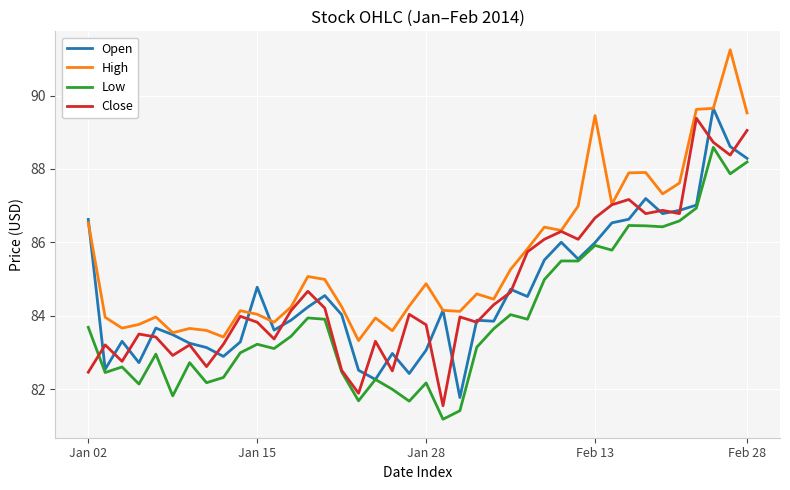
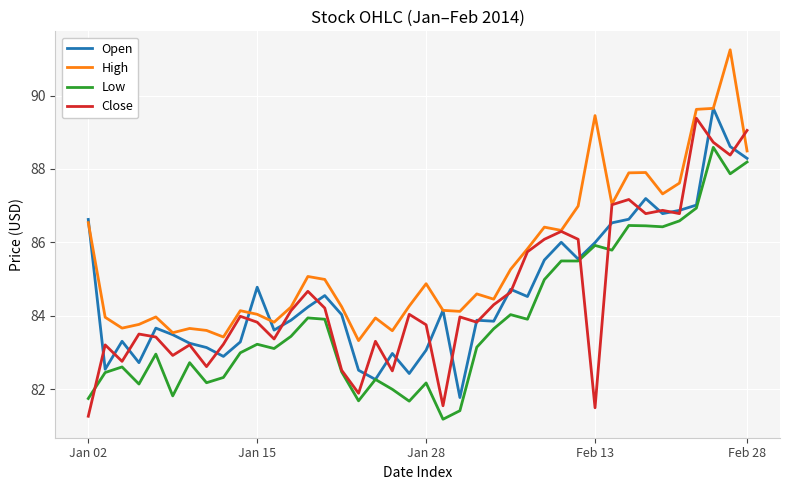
  {
    "Open": {
      "Jan 02": 86.6,
      "Jan 15": 84.8,
      "Jan 28": 83.1,
      "Feb 13": 86.0,
      "Feb 28": 88.3
    },
    "High": {
      "Jan 02": 86.5,
      "Jan 15": 84.0,
      "Jan 28": 84.9,
      "Feb 13": 89.5,
-     "Feb 28": 89.5
+     "Feb 28": 88.5
    },
    "Low": {
-     "Jan 02": 83.7,
+     "Jan 02": 81.7,
      "Jan 15": 83.2,
      "Jan 28": 82.2,
      "Feb 13": 85.9,
      "Feb 28": 88.2
    },
    "Close": {
-     "Jan 02": 82.5,
+     "Jan 02": 81.3,
      "Jan 15": 83.8,
      "Jan 28": 83.8,
-     "Feb 13": 86.7,
+     "Feb 13": 81.5,
      "Feb 28": 89.1
    }
  }
